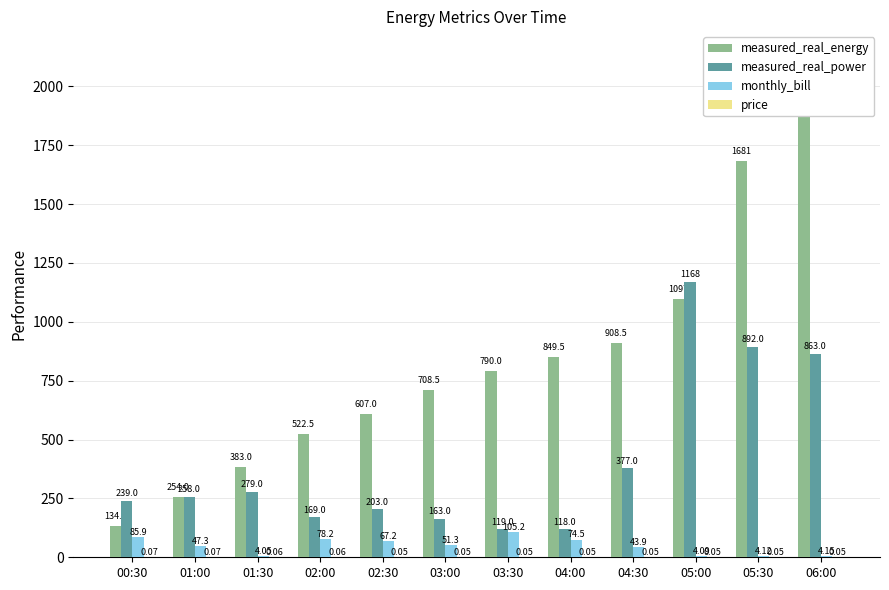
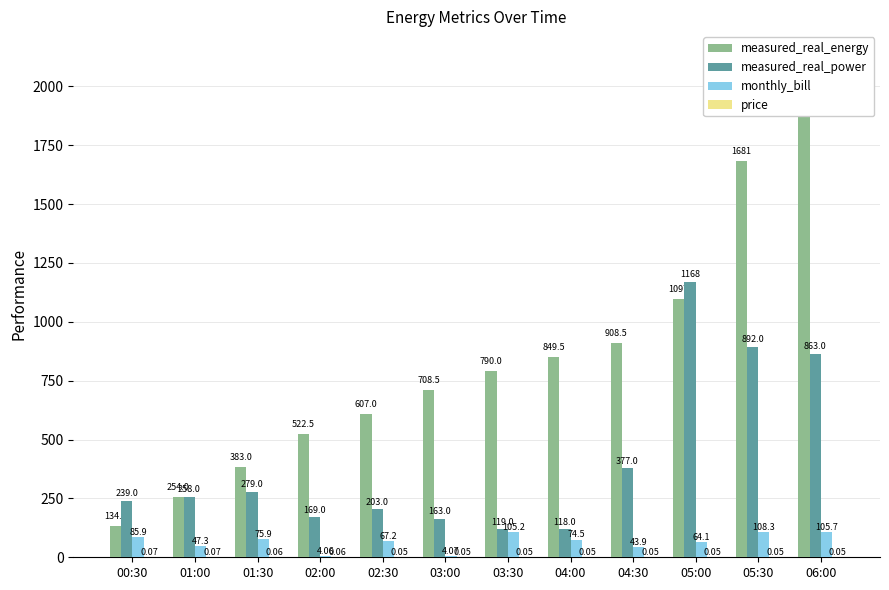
  {
    "monthly_bill": {
      "00:30": 85.9,
      "01:00": 47.3,
-     "01:30": 4.05,
-     "02:00": 78.2,
+     "01:30": 75.9,
+     "02:00": 4.06,
      "02:30": 67.2,
-     "03:00": 51.3,
+     "03:00": 4.07,
      "04:00": 74.5,
      "04:30": 43.9,
-     "05:00": 4.09,
-     "05:30": 4.12,
-     "06:00": 4.15
+     "05:00": 64.1,
+     "05:30": 108.3,
+     "06:00": 105.7
    },
    "price": {
      "00:30": 0.07,
      "01:00": 0.07,
      "01:30": 0.06,
      "02:30": 0.05,
      "03:30": 0.05,
      "04:00": 0.05,
      "04:30": 0.05,
      "05:00": 0.05,
      "05:30": 0.05,
      "06:00": 0.05
    }
  }
